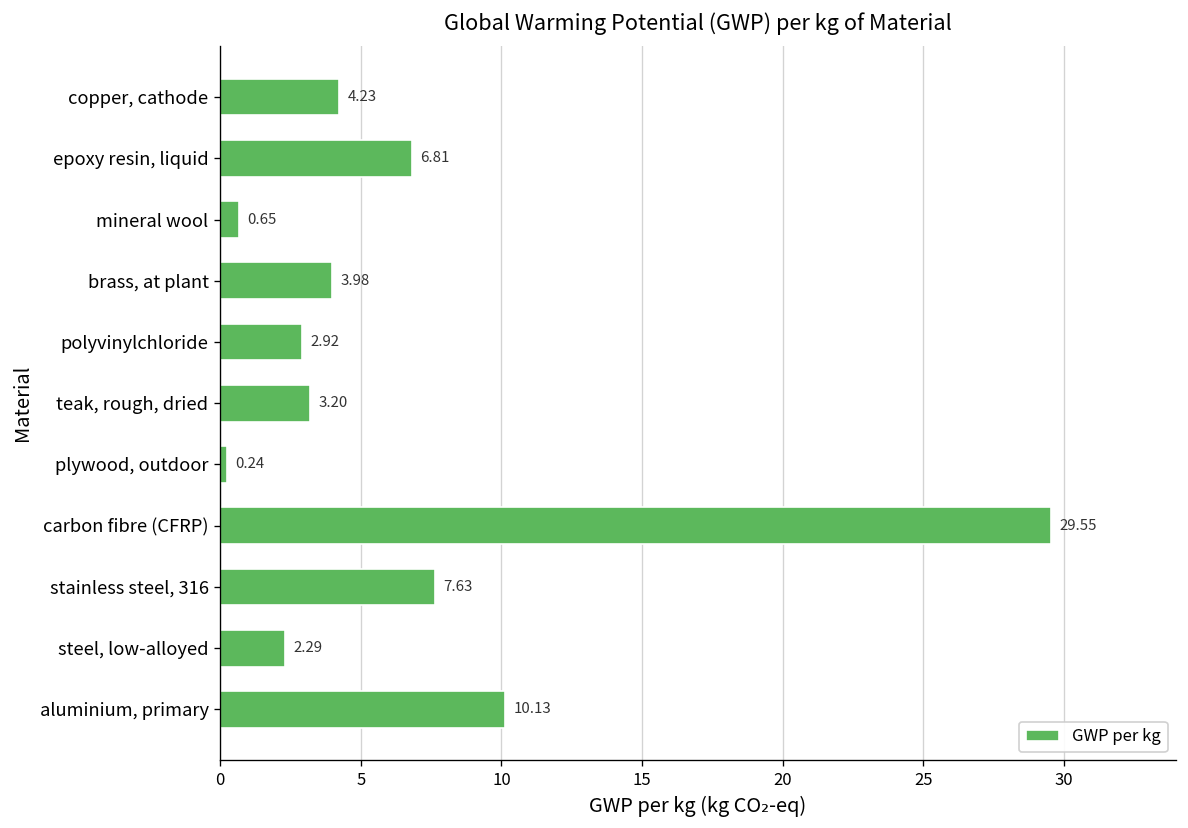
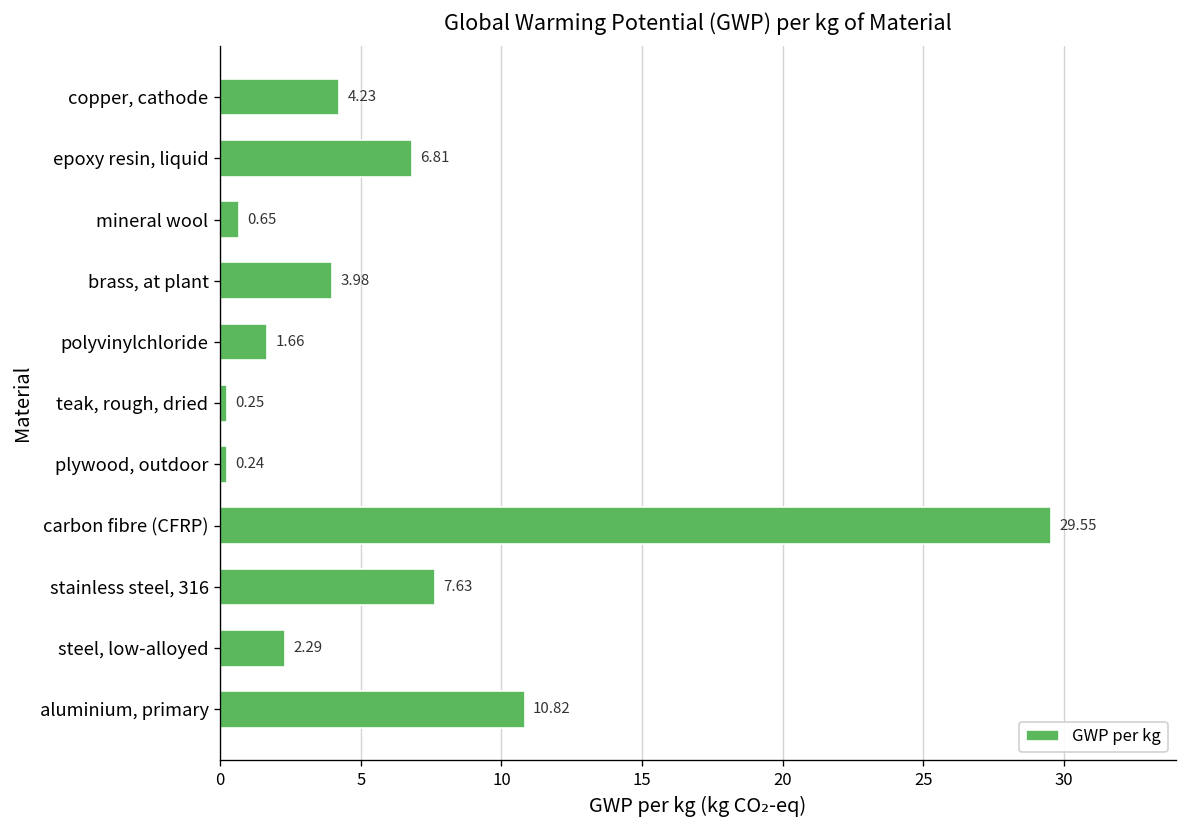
  {
    "copper, cathode": 4.23,
    "epoxy resin, liquid": 6.81,
    "mineral wool": 0.65,
    "brass, at plant": 3.98,
-   "polyvinylchloride": 2.92,
-   "teak, rough, dried": 3.20,
+   "polyvinylchloride": 1.66,
+   "teak, rough, dried": 0.25,
    "plywood, outdoor": 0.24,
    "carbon fibre (CFRP)": 29.55,
    "stainless steel, 316": 7.63,
    "steel, low-alloyed": 2.29,
-   "aluminium, primary": 10.13
+   "aluminium, primary": 10.82
  }
